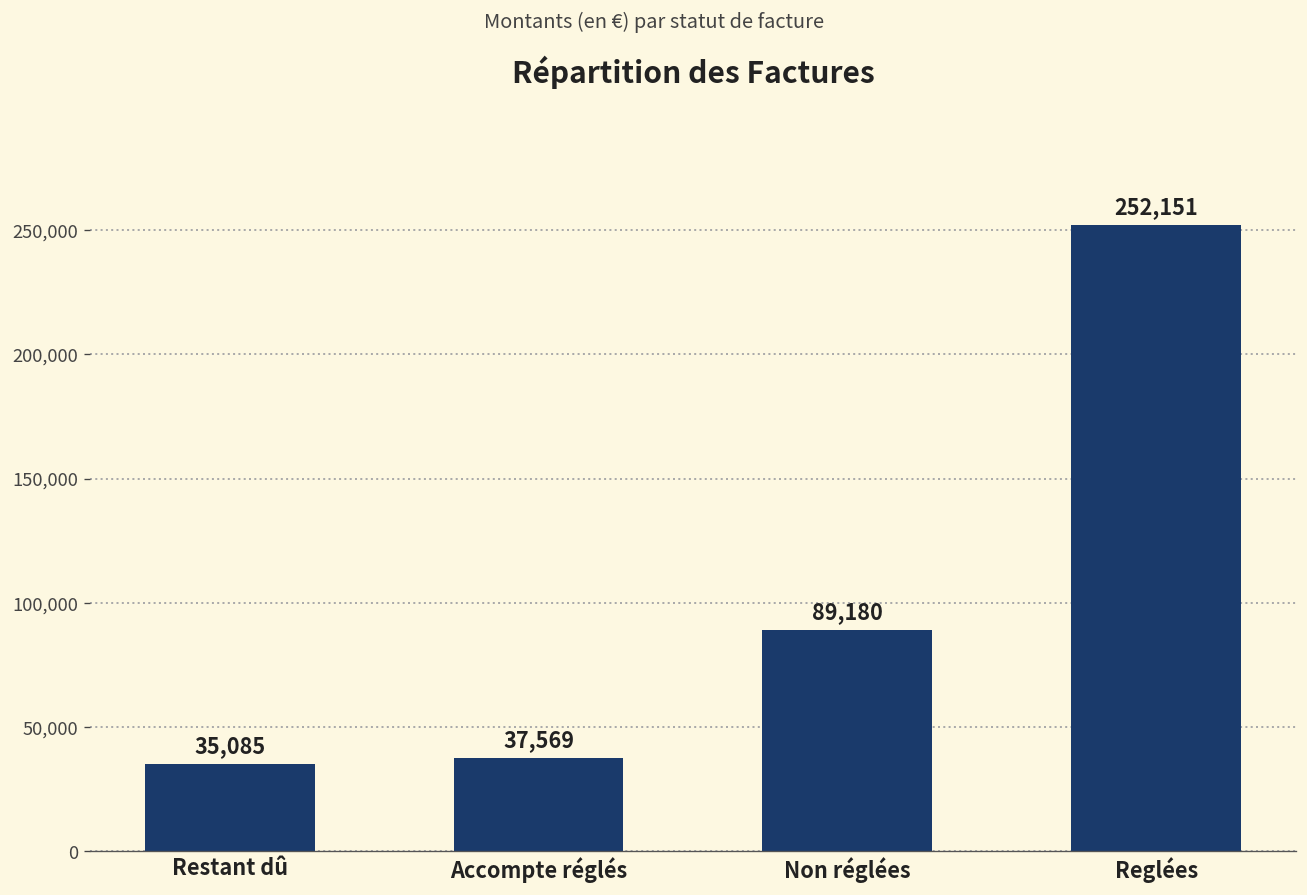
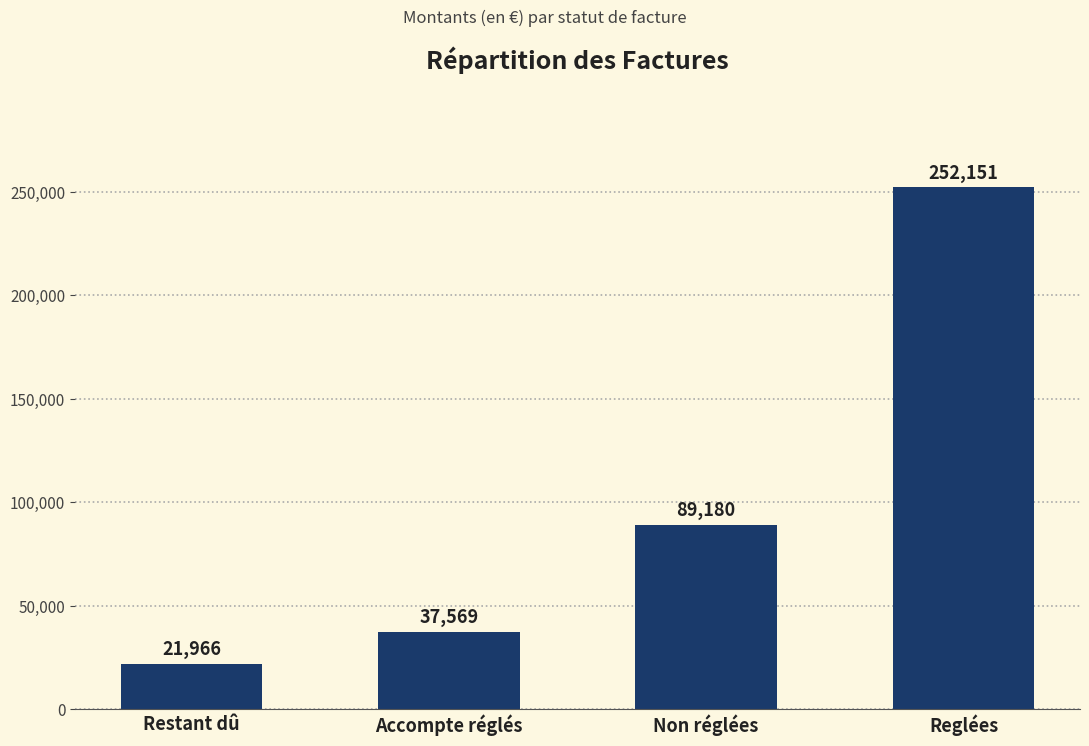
  {
-   "Restant dû": "35,085",
+   "Restant dû": "21,966",
    "Accompte réglés": "37,569",
    "Non réglées": "89,180",
    "Reglées": "252,151"
  }
